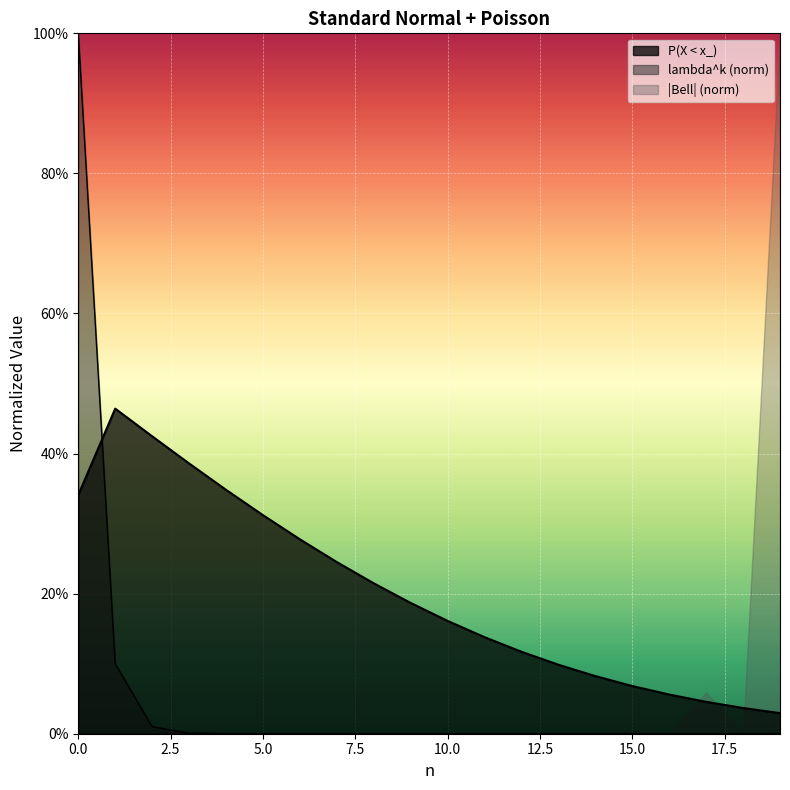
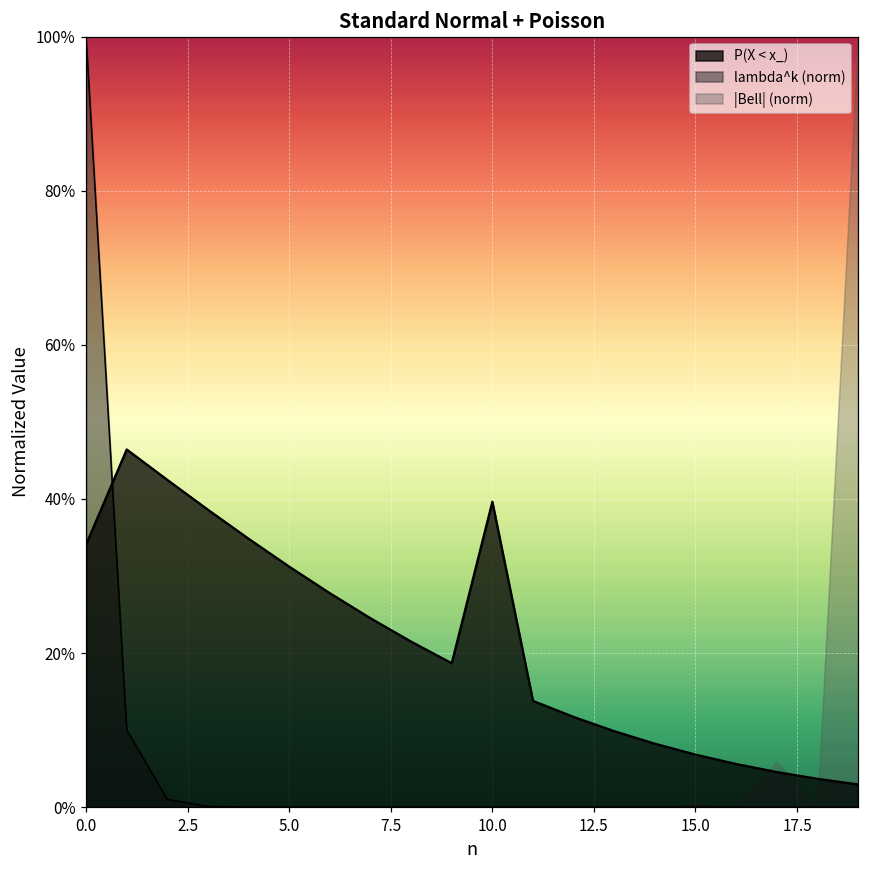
  {
    "P(X < x_)": {
      "0.0": "34%",
      "5.0": "31%",
-     "10.0": "16%",
+     "10.0": "40%",
      "15.0": "7%"
    }
  }
